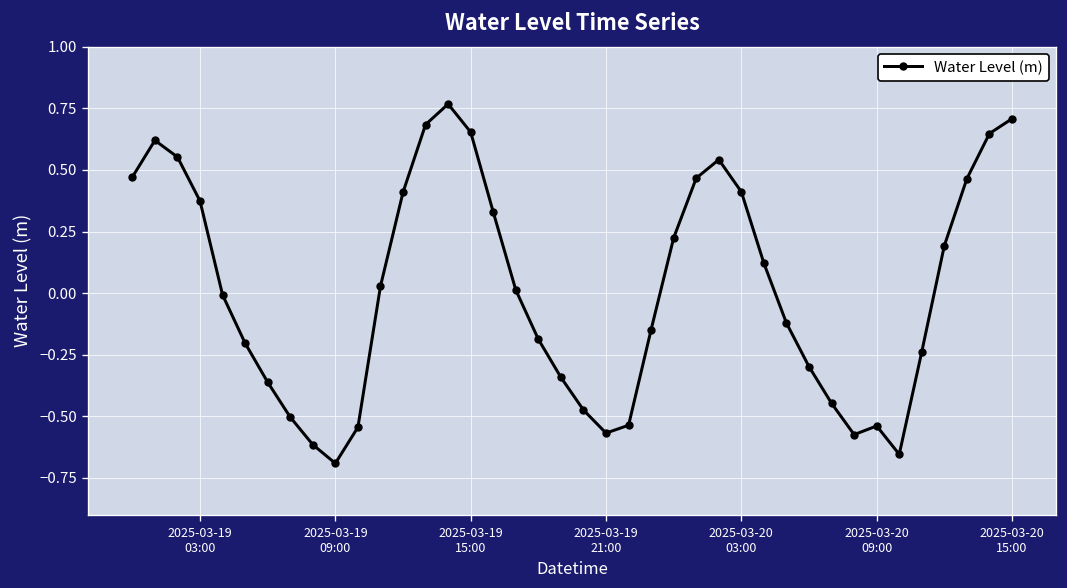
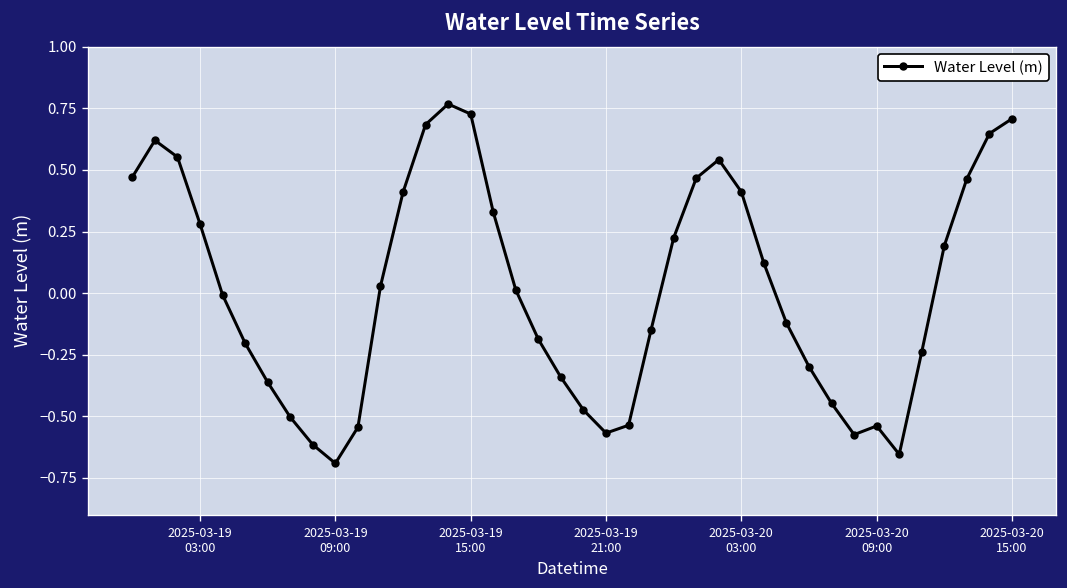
  {
-   "2025-03-19 03:00": 0.37,
+   "2025-03-19 03:00": 0.28,
    "2025-03-19 09:00": -0.69,
-   "2025-03-19 15:00": 0.65,
+   "2025-03-19 15:00": 0.73,
    "2025-03-19 21:00": -0.57,
    "2025-03-20 03:00": 0.41,
    "2025-03-20 09:00": -0.54,
    "2025-03-20 15:00": 0.71
  }
